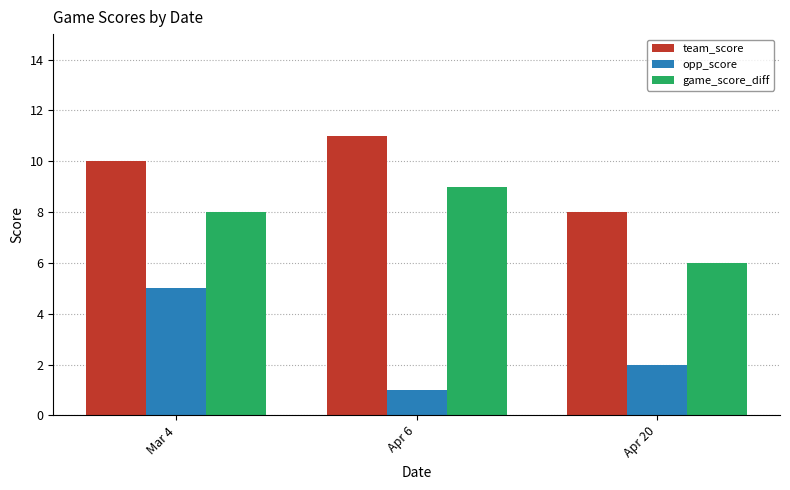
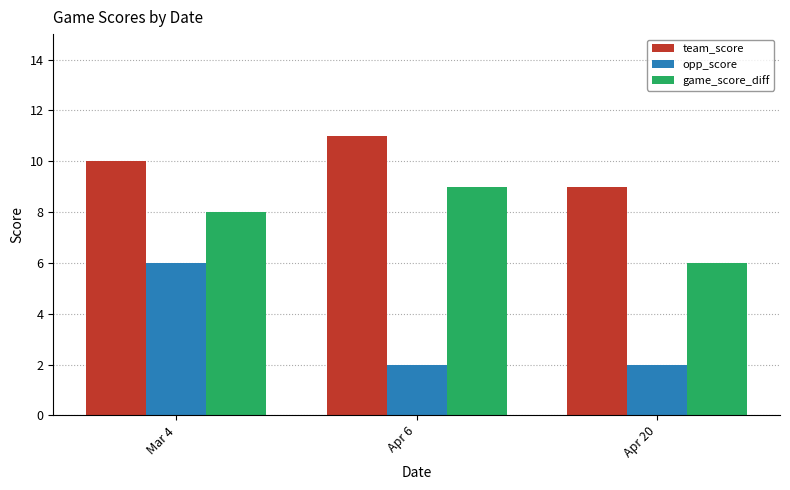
  {
    "team_score": {
      "Mar 4": 10,
      "Apr 6": 11,
-     "Apr 20": 8
+     "Apr 20": 9
    },
    "opp_score": {
-     "Mar 4": 5,
-     "Apr 6": 1,
+     "Mar 4": 6,
+     "Apr 6": 2,
      "Apr 20": 2
    },
    "game_score_diff": {
      "Mar 4": 8,
      "Apr 6": 9,
      "Apr 20": 6
    }
  }
